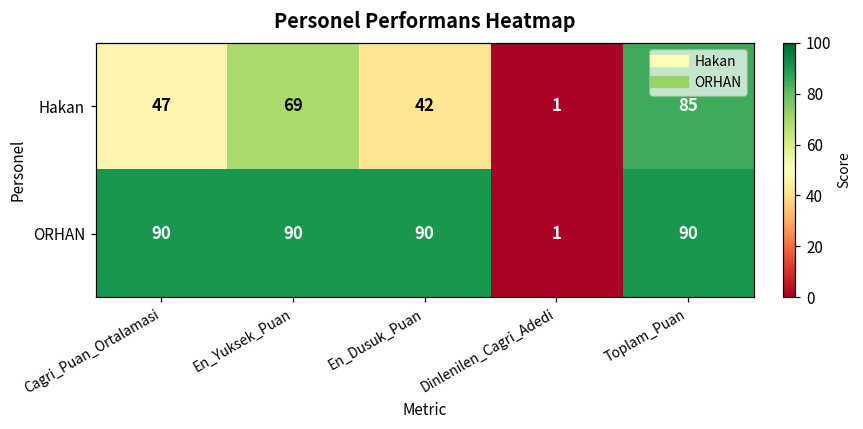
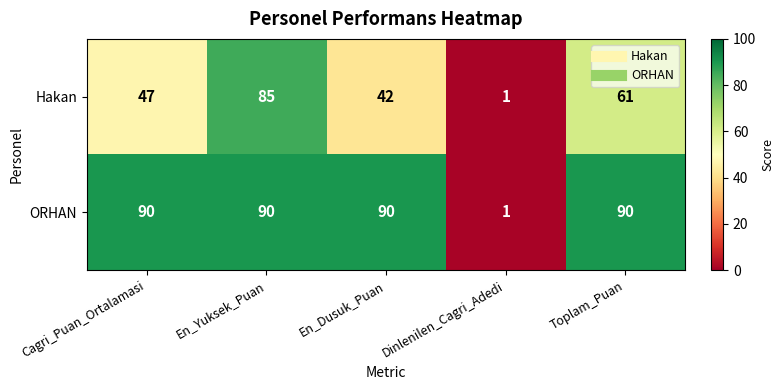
  {
    "Hakan": {
      "Cagri_Puan_Ortalamasi": 47,
-     "En_Yuksek_Puan": 69,
+     "En_Yuksek_Puan": 85,
      "En_Dusuk_Puan": 42,
      "Dinlenilen_Cagri_Adedi": 1,
-     "Toplam_Puan": 85
+     "Toplam_Puan": 61
    },
    "ORHAN": {
      "Cagri_Puan_Ortalamasi": 90,
      "En_Yuksek_Puan": 90,
      "En_Dusuk_Puan": 90,
      "Dinlenilen_Cagri_Adedi": 1,
      "Toplam_Puan": 90
    }
  }
